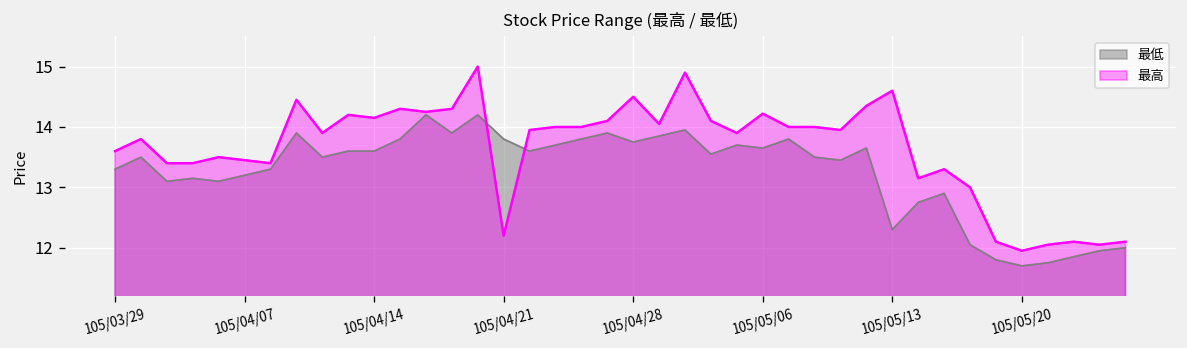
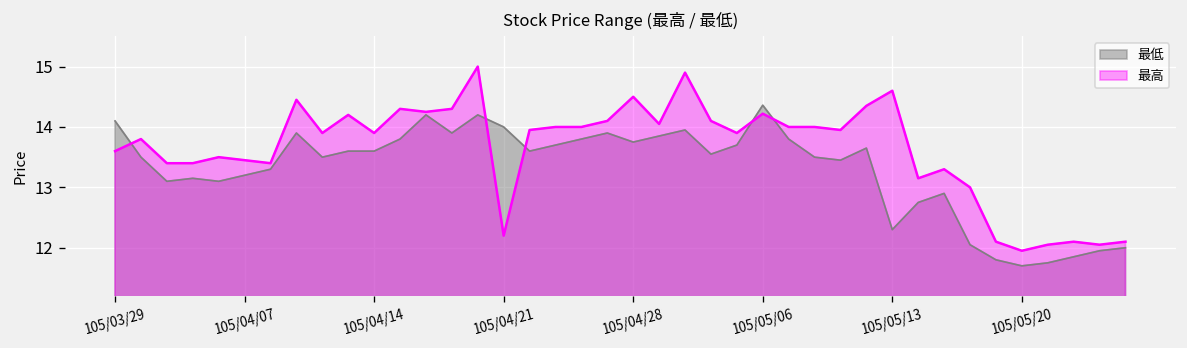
  {
    "最低": {
-     "105/03/29": 13.3,
+     "105/03/29": 14.1,
      "105/04/07": 13.2,
      "105/04/14": 13.6,
-     "105/04/21": 13.8,
+     "105/04/21": 14.0,
      "105/04/28": 13.8,
-     "105/05/06": 13.7,
+     "105/05/06": 14.4,
      "105/05/13": 12.3,
      "105/05/20": 11.7
    },
    "最高": {
      "105/03/29": 13.6,
      "105/04/07": 13.5,
-     "105/04/14": 14.2,
+     "105/04/14": 13.9,
      "105/04/21": 12.2,
      "105/04/28": 14.5,
      "105/05/06": 14.2,
      "105/05/13": 14.6,
      "105/05/20": 12.0
    }
  }
